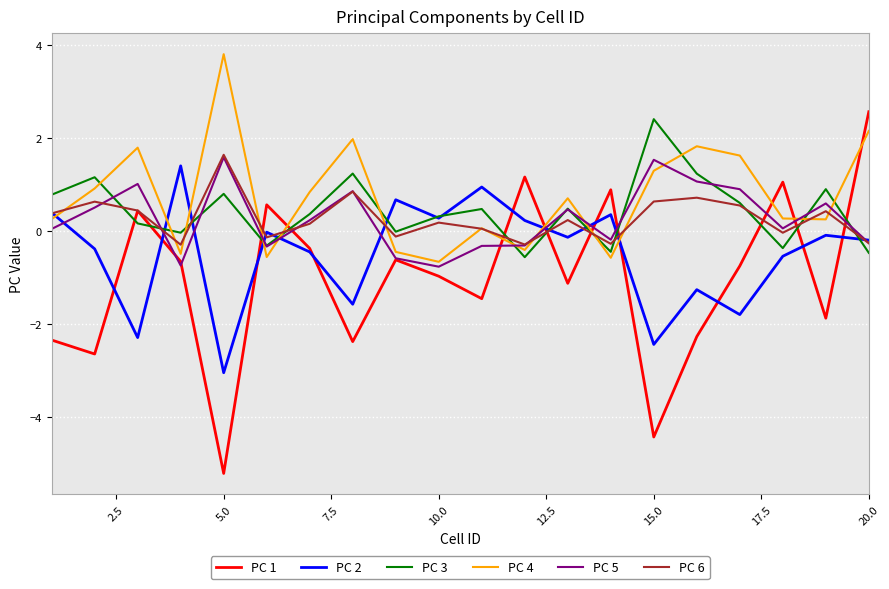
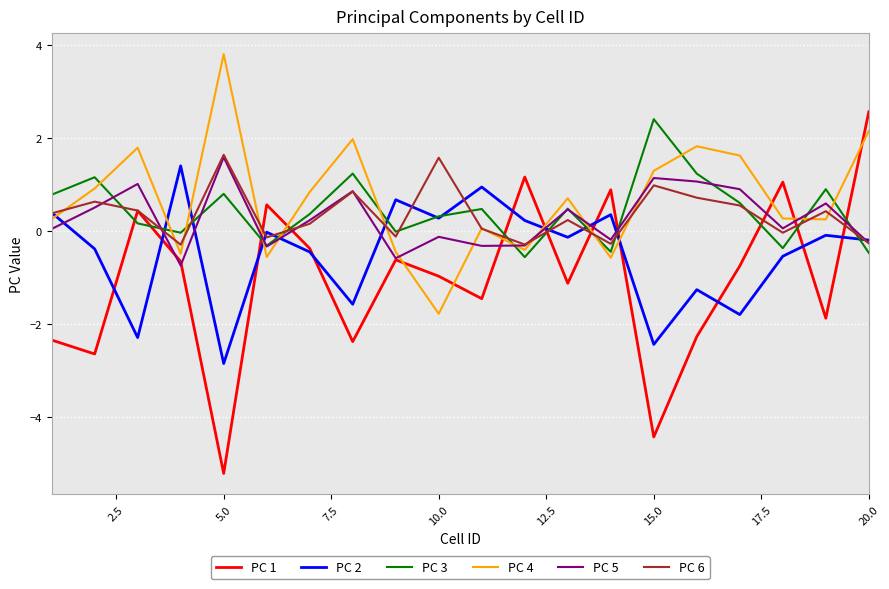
  {
    "PC 1": {
      "5.0": -5.2,
      "10.0": -1.0,
      "15.0": -4.4,
      "20.0": 2.6
    },
    "PC 2": {
-     "5.0": -3.0,
+     "5.0": -2.8,
      "15.0": -2.4,
      "20.0": -0.2
    },
    "PC 3": {
      "5.0": 0.8,
      "15.0": 2.4,
      "20.0": -0.5
    },
    "PC 4": {
      "5.0": 3.8,
-     "10.0": -0.7,
+     "10.0": -1.8,
      "15.0": 1.3,
      "20.0": 2.2
    },
    "PC 5": {
-     "10.0": -0.8,
-     "15.0": 1.5
+     "10.0": -0.1,
+     "15.0": 1.1
    },
    "PC 6": {
-     "10.0": 0.2,
-     "15.0": 0.6
+     "10.0": 1.6,
+     "15.0": 1.0
    }
  }
